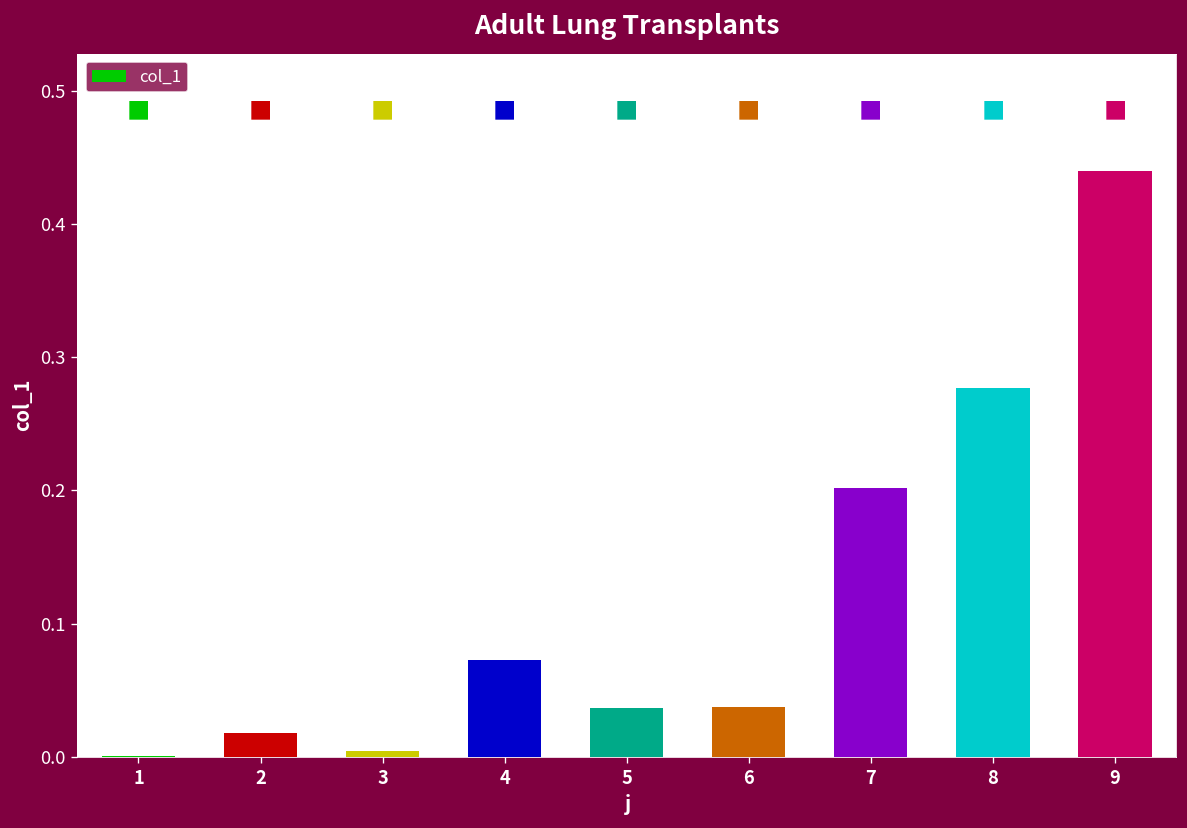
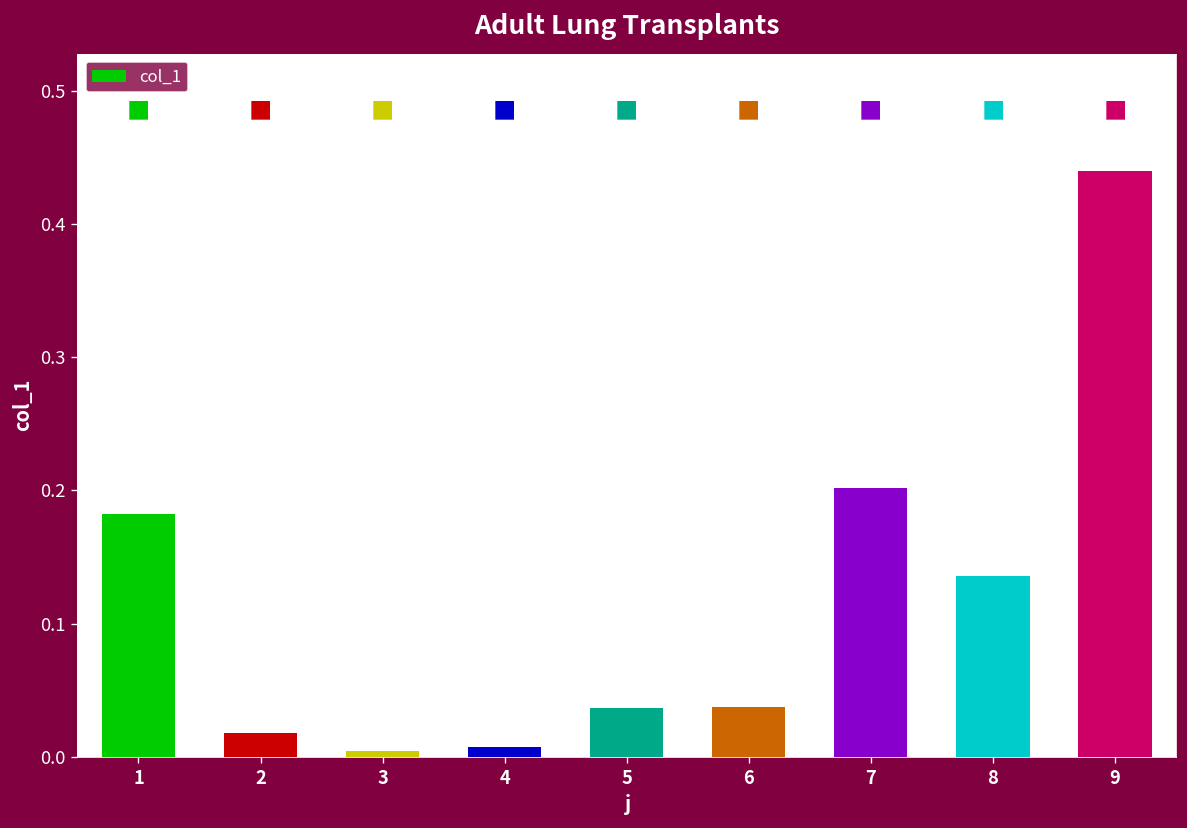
  {
-   "1": 0.000,
+   "1": 0.183,
    "2": 0.018,
    "3": 0.004,
-   "4": 0.073,
+   "4": 0.007,
    "5": 0.037,
    "6": 0.037,
    "7": 0.202,
-   "8": 0.277,
+   "8": 0.136,
    "9": 0.440
  }
